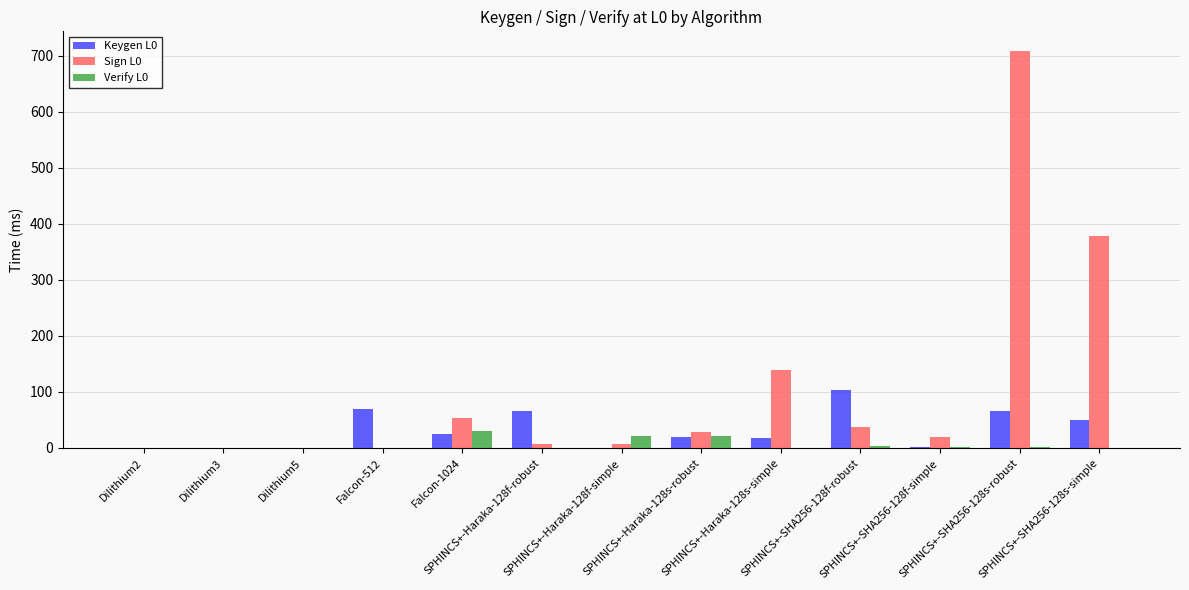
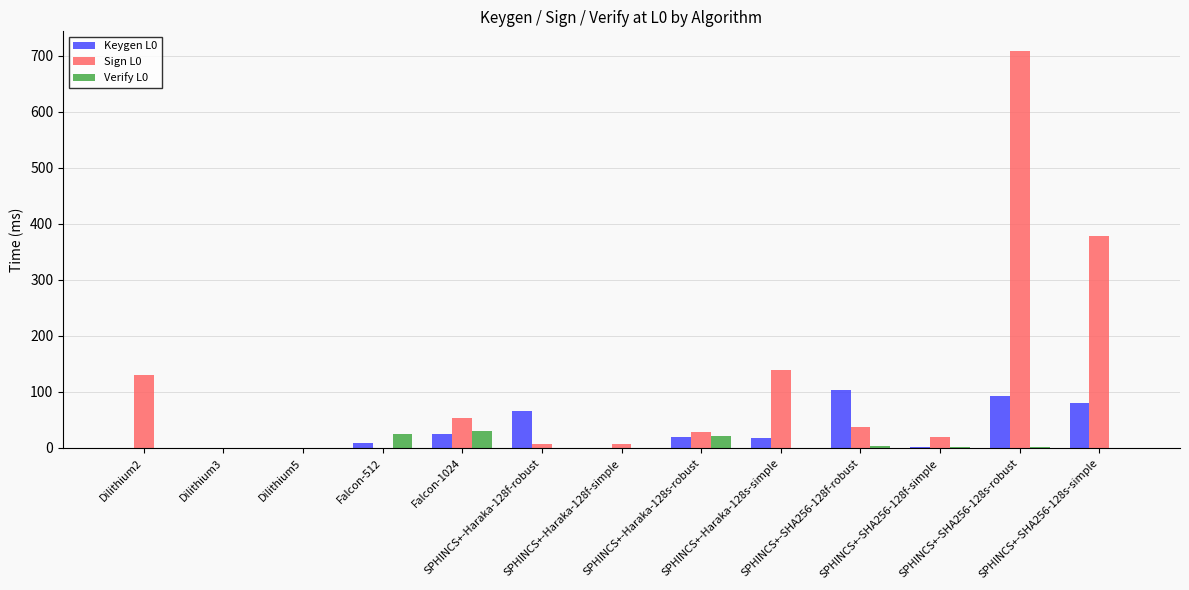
  {
    "Keygen L0": {
-     "Falcon-512": 70,
+     "Falcon-512": 10,
      "Falcon-1024": 20,
      "SPHINCS+-Haraka-128f-robust": 70,
      "SPHINCS+-Haraka-128s-robust": 20,
      "SPHINCS+-Haraka-128s-simple": 20,
      "SPHINCS+-SHA256-128f-robust": 100,
-     "SPHINCS+-SHA256-128s-robust": 70,
-     "SPHINCS+-SHA256-128s-simple": 50
+     "SPHINCS+-SHA256-128s-robust": 90,
+     "SPHINCS+-SHA256-128s-simple": 80
    },
    "Sign L0": {
-     "Dilithium2": 0,
+     "Dilithium2": 130,
      "Falcon-1024": 50,
      "SPHINCS+-Haraka-128f-robust": 10,
      "SPHINCS+-Haraka-128f-simple": 10,
      "SPHINCS+-Haraka-128s-robust": 30,
      "SPHINCS+-Haraka-128s-simple": 140,
      "SPHINCS+-SHA256-128f-robust": 40,
      "SPHINCS+-SHA256-128f-simple": 20,
      "SPHINCS+-SHA256-128s-robust": 710,
      "SPHINCS+-SHA256-128s-simple": 380
    },
    "Verify L0": {
-     "Falcon-512": 0,
+     "Falcon-512": 30,
      "Falcon-1024": 30,
-     "SPHINCS+-Haraka-128f-simple": 20,
+     "SPHINCS+-Haraka-128f-simple": 0,
      "SPHINCS+-Haraka-128s-robust": 20
    }
  }
